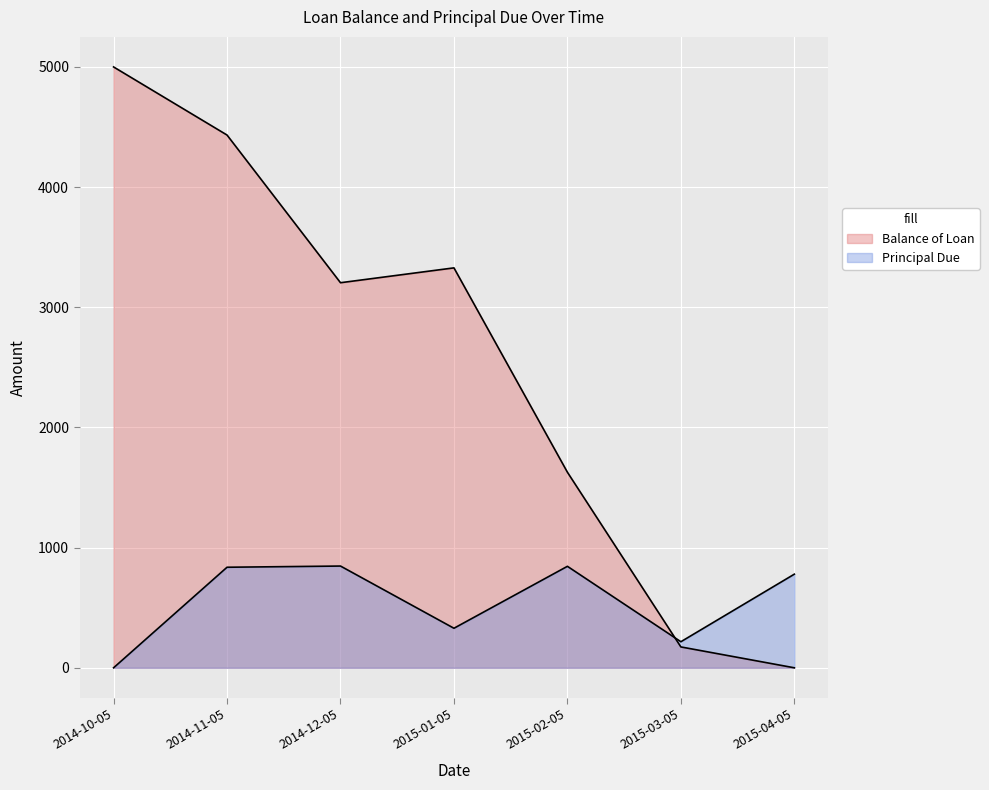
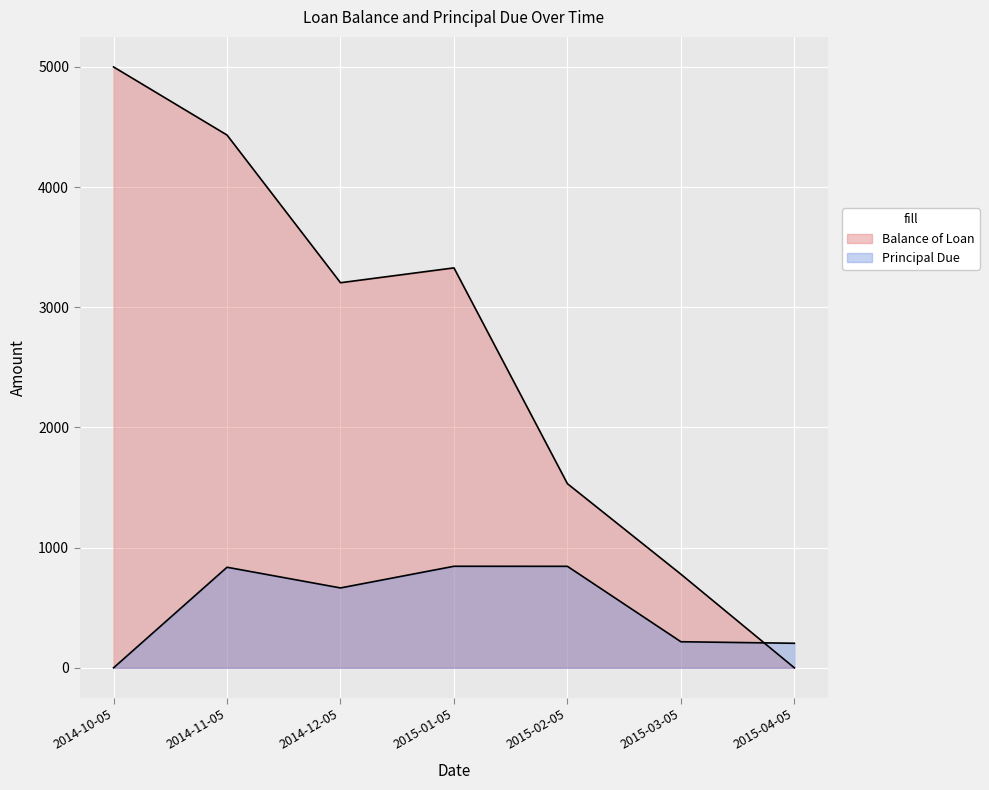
  {
    "Balance of Loan": {
      "2014-10-05": 5000,
      "2014-11-05": 4430,
      "2014-12-05": 3200,
      "2015-01-05": 3330,
-     "2015-02-05": 1630,
-     "2015-03-05": 170,
+     "2015-02-05": 1530,
+     "2015-03-05": 780,
      "2015-04-05": 0
    },
    "Principal Due": {
      "2014-10-05": 0,
      "2014-11-05": 840,
-     "2014-12-05": 850,
-     "2015-01-05": 330,
+     "2014-12-05": 660,
+     "2015-01-05": 840,
      "2015-02-05": 840,
      "2015-03-05": 220,
-     "2015-04-05": 780
+     "2015-04-05": 200
    }
  }
